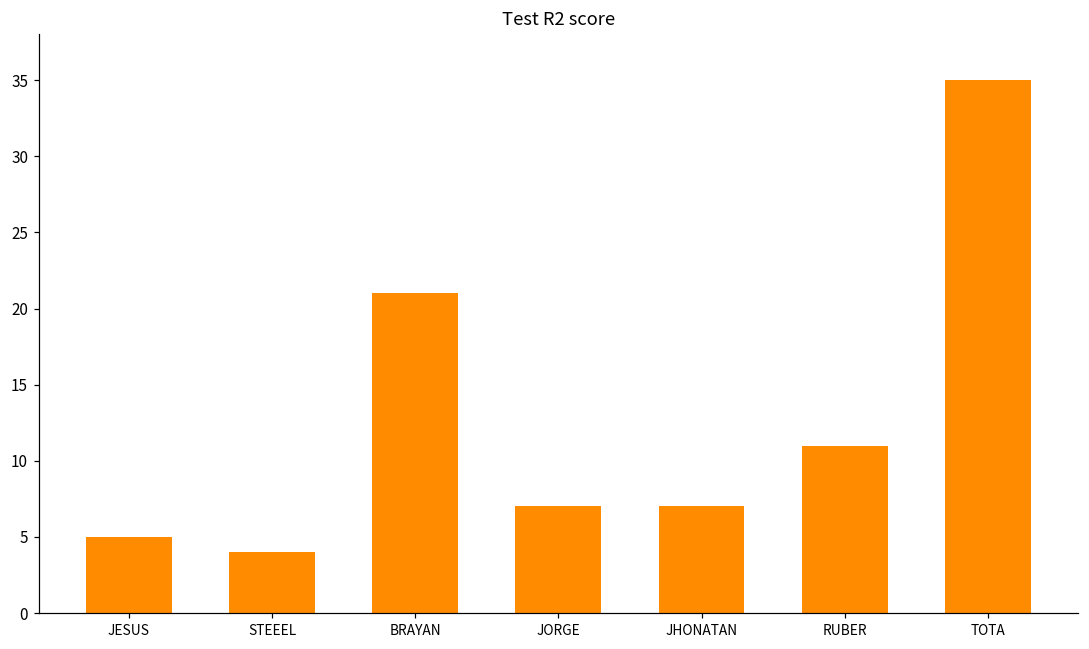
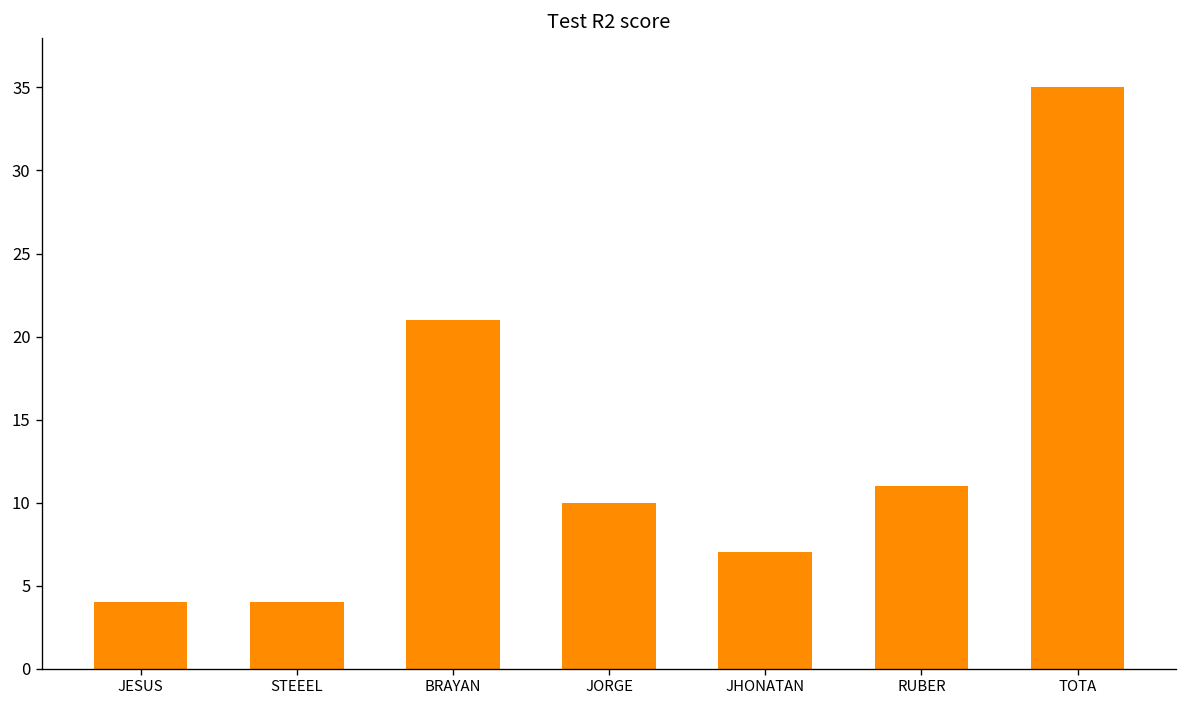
  {
-   "JESUS": 5,
+   "JESUS": 4,
    "STEEEL": 4,
    "BRAYAN": 21,
-   "JORGE": 7,
+   "JORGE": 10,
    "JHONATAN": 7,
    "RUBER": 11,
    "TOTA": 35
  }
